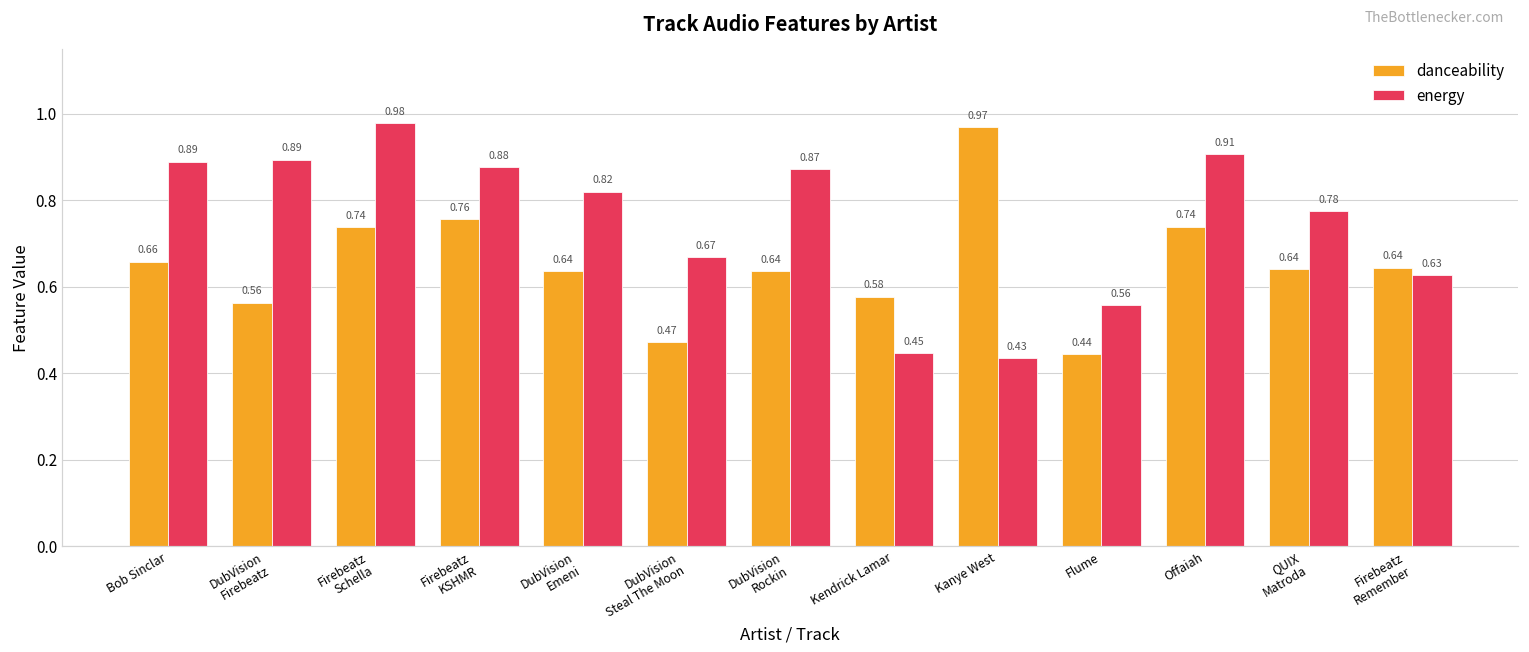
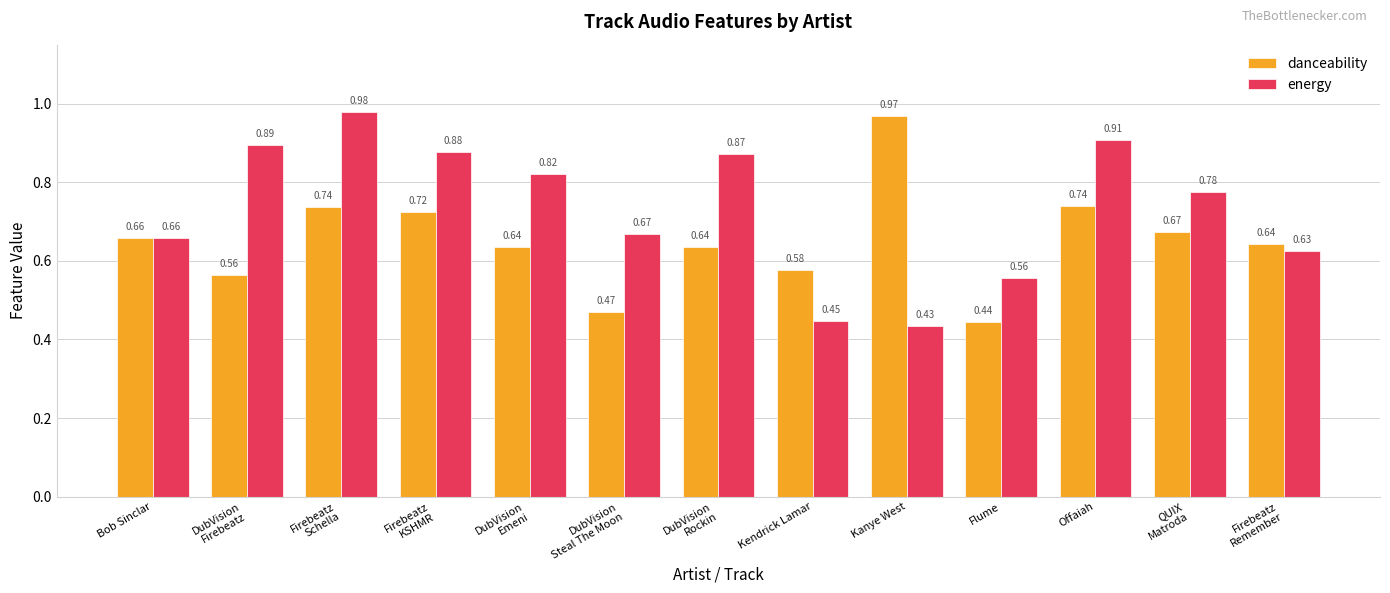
  {
    "danceability": {
      "Bob Sinclar": 0.66,
      "DubVision Firebeatz": 0.56,
      "Firebeatz Schella": 0.74,
-     "Firebeatz KSHMR": 0.76,
+     "Firebeatz KSHMR": 0.72,
      "DubVision Emeni": 0.64,
      "DubVision Steal The Moon": 0.47,
      "DubVision Rockin": 0.64,
      "Kendrick Lamar": 0.58,
      "Kanye West": 0.97,
      "Flume": 0.44,
      "Offaiah": 0.74,
-     "QUIX Matroda": 0.64,
+     "QUIX Matroda": 0.67,
      "Firebeatz Remember": 0.64
    },
    "energy": {
-     "Bob Sinclar": 0.89,
+     "Bob Sinclar": 0.66,
      "DubVision Firebeatz": 0.89,
      "Firebeatz Schella": 0.98,
      "Firebeatz KSHMR": 0.88,
      "DubVision Emeni": 0.82,
      "DubVision Steal The Moon": 0.67,
      "DubVision Rockin": 0.87,
      "Kendrick Lamar": 0.45,
      "Kanye West": 0.43,
      "Flume": 0.56,
      "Offaiah": 0.91,
      "QUIX Matroda": 0.78,
      "Firebeatz Remember": 0.63
    }
  }
